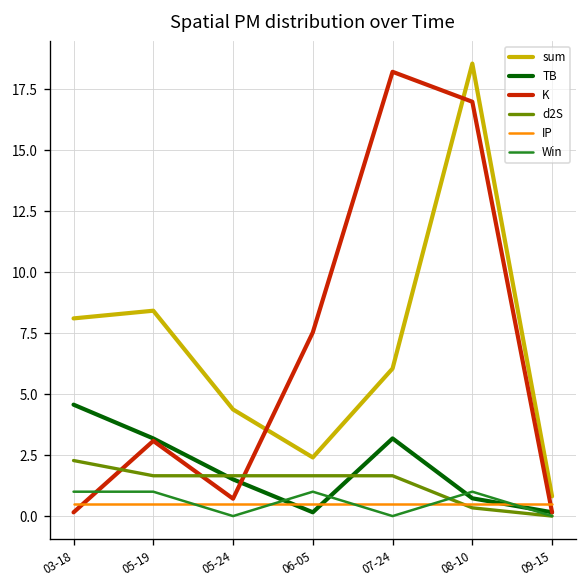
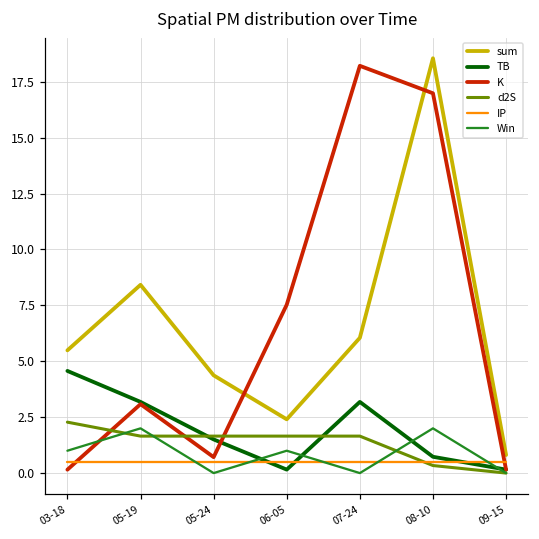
  {
    "sum": {
-     "03-18": 8.1,
+     "03-18": 5.5,
      "05-19": 8.4,
      "05-24": 4.4,
      "06-05": 2.4,
      "07-24": 6.0,
      "08-10": 18.5,
      "09-15": 0.8
    },
    "TB": {
      "03-18": 4.6,
      "05-24": 1.5,
      "06-05": 0.2,
      "07-24": 3.2,
      "08-10": 0.7
    },
    "K": {
      "03-18": 0.2,
      "05-24": 0.7,
      "06-05": 7.5,
      "07-24": 18.2,
      "08-10": 17.0
    },
    "d2S": {
      "03-18": 2.3,
      "05-19": 1.7,
      "05-24": 1.7,
      "06-05": 1.7,
      "07-24": 1.7,
      "08-10": 0.3
    },
    "IP": {
      "03-18": 0.5,
      "05-19": 0.5,
      "05-24": 0.5,
      "06-05": 0.5,
      "07-24": 0.5,
      "08-10": 0.5,
      "09-15": 0.5
    },
    "Win": {
      "03-18": 1,
-     "05-19": 1,
+     "05-19": 2,
      "05-24": 0,
      "06-05": 1,
      "07-24": 0,
-     "08-10": 1
+     "08-10": 2
    }
  }
